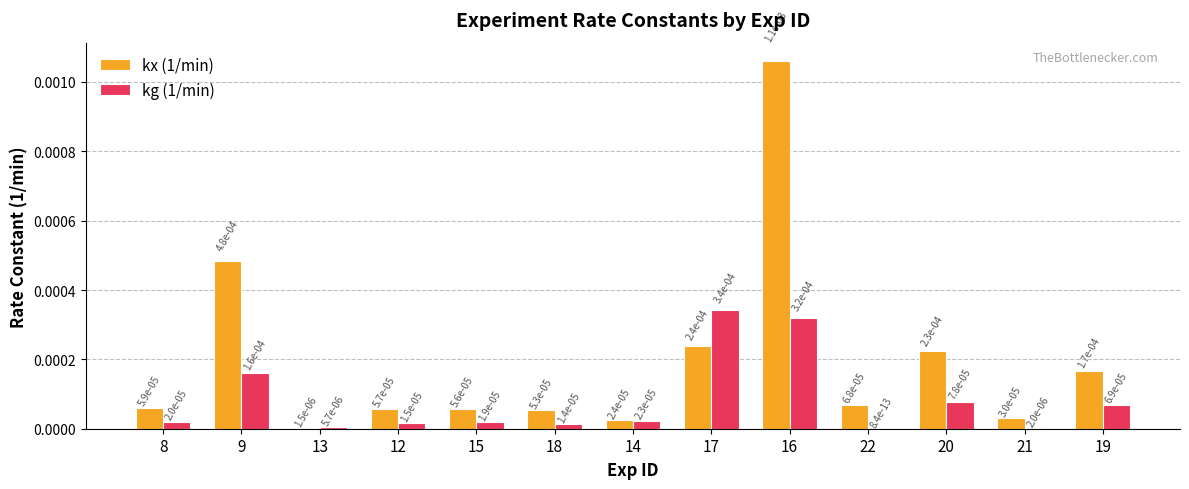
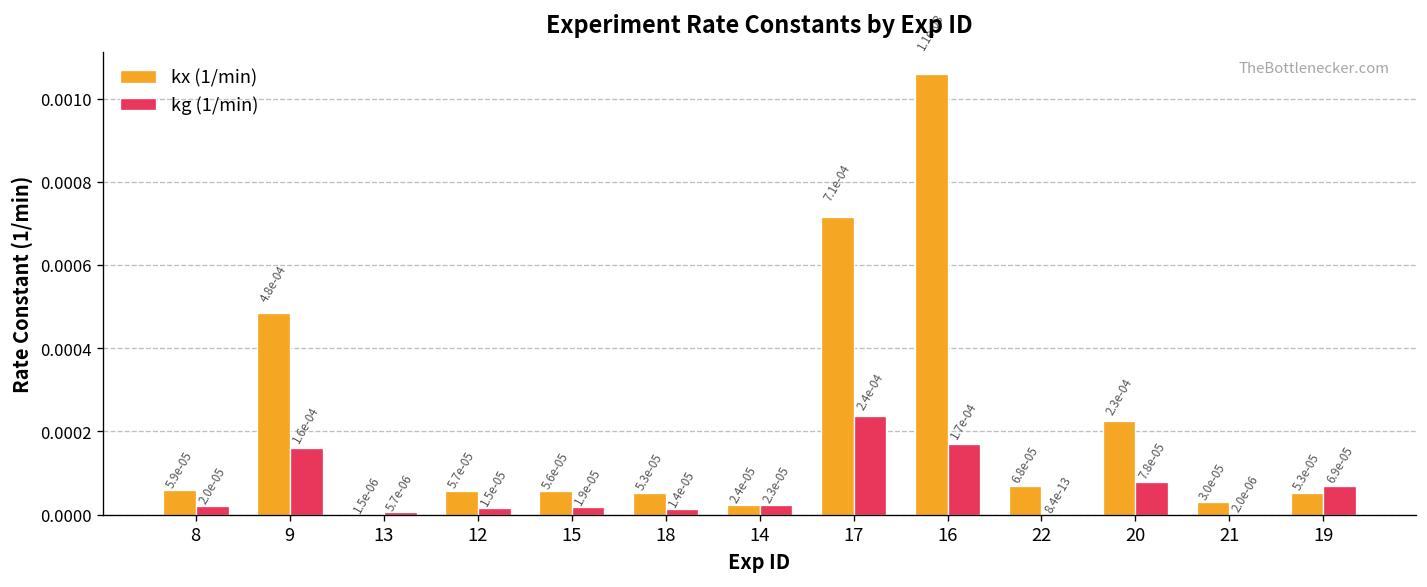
  {
    "kx (1/min)": {
      "8": "5.9e-05",
      "9": "4.8e-04",
      "13": "1.5e-06",
      "12": "5.7e-05",
      "15": "5.6e-05",
      "18": "5.3e-05",
      "14": "2.4e-05",
-     "17": "2.4e-04",
+     "17": "7.1e-04",
      "16": "1.1e-03",
      "22": "6.8e-05",
      "20": "2.3e-04",
      "21": "3.0e-05",
-     "19": "1.7e-04"
+     "19": "5.3e-05"
    },
    "kg (1/min)": {
      "8": "2.0e-05",
      "9": "1.6e-04",
      "13": "5.7e-06",
      "12": "1.5e-05",
      "15": "1.9e-05",
      "18": "1.4e-05",
      "14": "2.3e-05",
-     "17": "3.4e-04",
-     "16": "3.2e-04",
+     "17": "2.4e-04",
+     "16": "1.7e-04",
      "22": "8.4e-13",
      "20": "7.8e-05",
      "21": "2.0e-06",
      "19": "6.9e-05"
    }
  }
